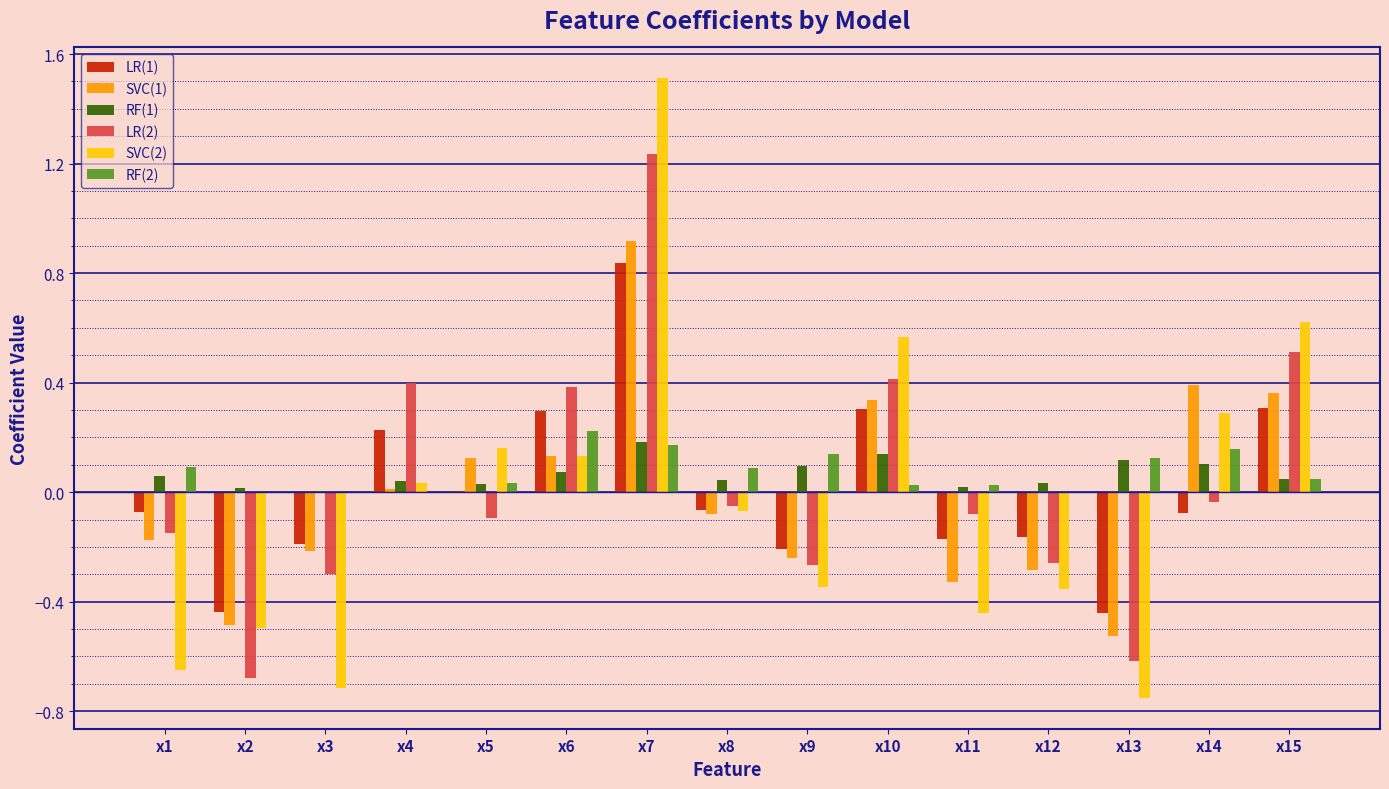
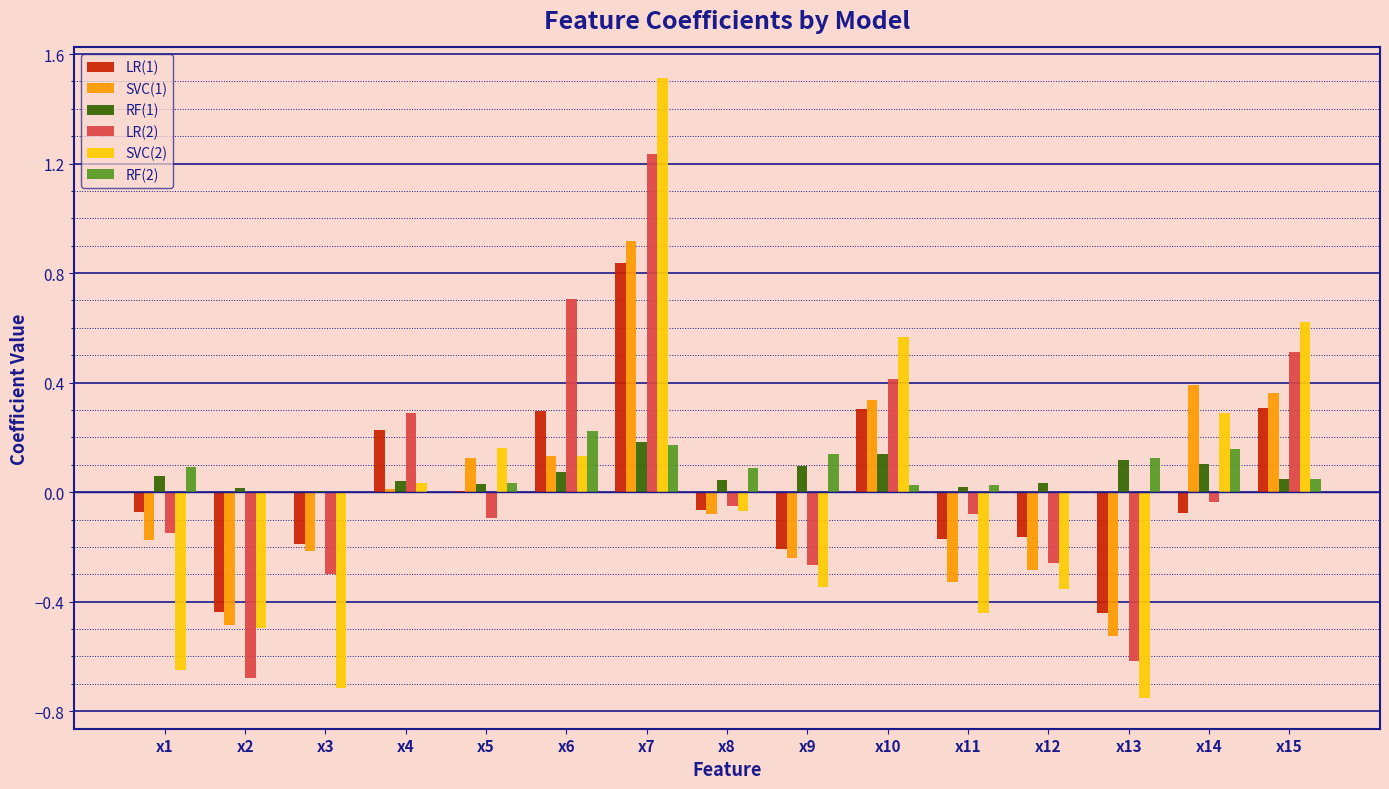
  {
    "LR(1)": {
      "x1": -0.07,
      "x2": -0.44,
      "x3": -0.19,
      "x4": 0.23,
      "x6": 0.30,
      "x7": 0.84,
      "x8": -0.06,
      "x9": -0.21,
      "x10": 0.30,
      "x11": -0.17,
      "x12": -0.16,
      "x13": -0.44,
      "x14": -0.08,
      "x15": 0.31
    },
    "RF(1)": {
      "x1": 0.06,
      "x2": 0.02,
      "x4": 0.04,
      "x5": 0.03,
      "x6": 0.07,
      "x7": 0.18,
      "x8": 0.05,
      "x9": 0.09,
      "x10": 0.14,
      "x11": 0.02,
      "x12": 0.03,
      "x13": 0.12,
      "x14": 0.10,
      "x15": 0.05
    },
    "LR(2)": {
      "x1": -0.15,
      "x2": -0.68,
      "x3": -0.30,
-     "x4": 0.40,
+     "x4": 0.29,
      "x5": -0.09,
-     "x6": 0.39,
+     "x6": 0.70,
      "x7": 1.23,
      "x8": -0.05,
      "x9": -0.27,
      "x10": 0.42,
      "x11": -0.08,
      "x12": -0.26,
      "x13": -0.62,
      "x14": -0.04,
      "x15": 0.51
    },
    "RF(2)": {
      "x1": 0.09,
      "x2": 0.00,
      "x3": 0.00,
      "x4": 0.00,
      "x5": 0.03,
      "x6": 0.23,
      "x7": 0.17,
      "x8": 0.09,
      "x9": 0.14,
      "x10": 0.03,
      "x11": 0.03,
      "x12": 0.00,
      "x13": 0.13,
      "x14": 0.16,
      "x15": 0.05
    }
  }
